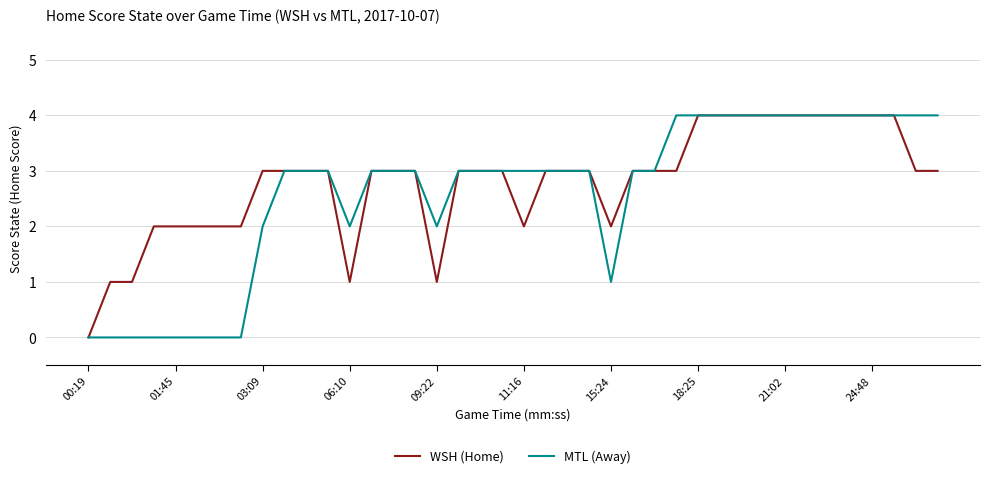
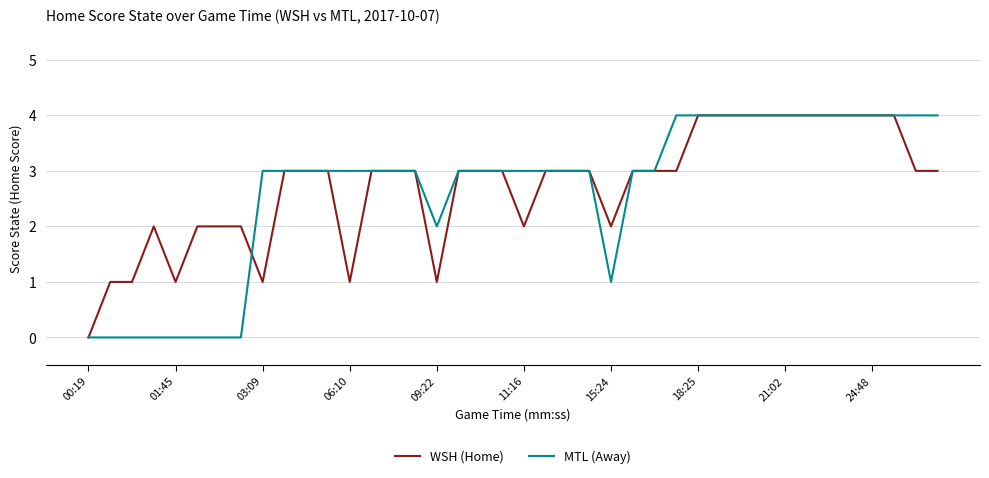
  {
    "WSH (Home)": {
-     "01:45": 2,
-     "03:09": 3,
+     "01:45": 1,
+     "03:09": 1,
      "06:10": 1,
      "09:22": 1,
      "11:16": 2,
      "15:24": 2
    },
    "MTL (Away)": {
      "01:45": 0,
-     "03:09": 2,
-     "06:10": 2,
+     "03:09": 3,
+     "06:10": 3,
      "09:22": 2,
      "11:16": 3,
      "15:24": 1
    }
  }
